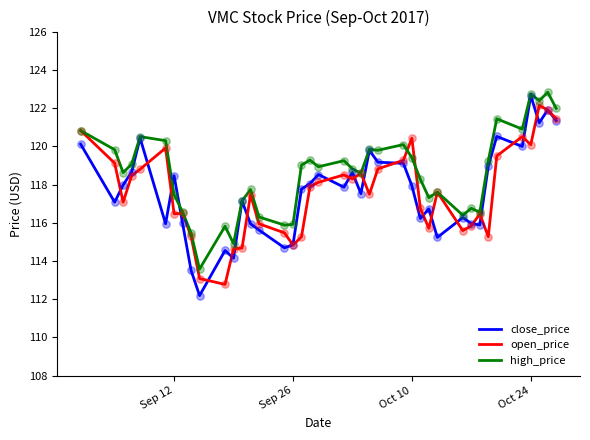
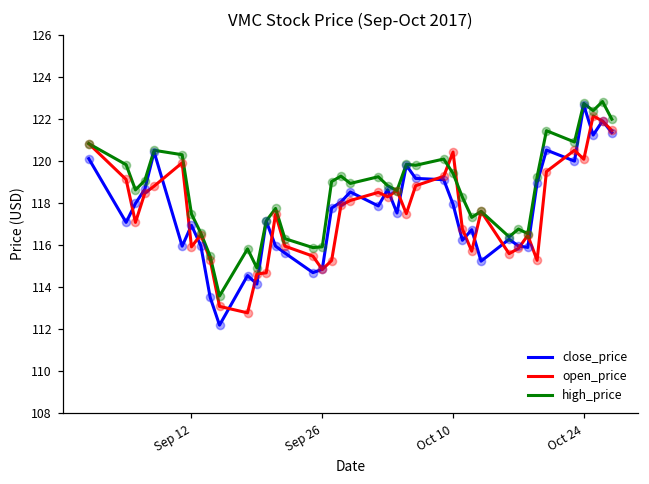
  {
    "close_price": {
-     "Sep 12": 118.5,
+     "Sep 12": 116.9,
      "Oct 10": 117.9
    },
    "open_price": {
-     "Sep 12": 116.5,
+     "Sep 12": 115.9,
      "Oct 10": 120.4,
      "Oct 24": 120.1
    },
    "high_price": {
      "Sep 12": 117.5,
      "Sep 26": 115.9,
      "Oct 10": 119.4
    }
  }
